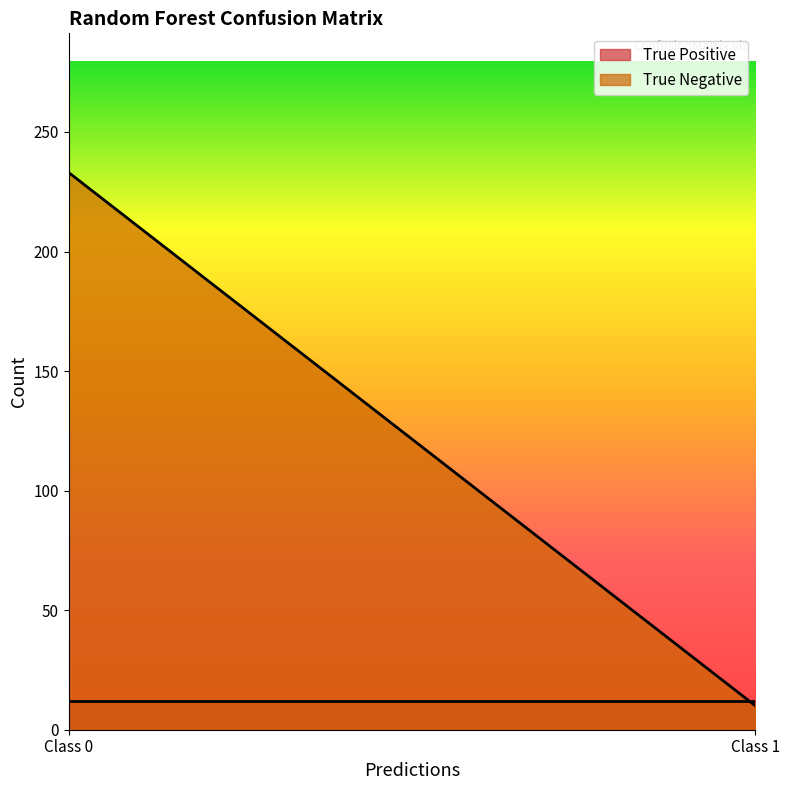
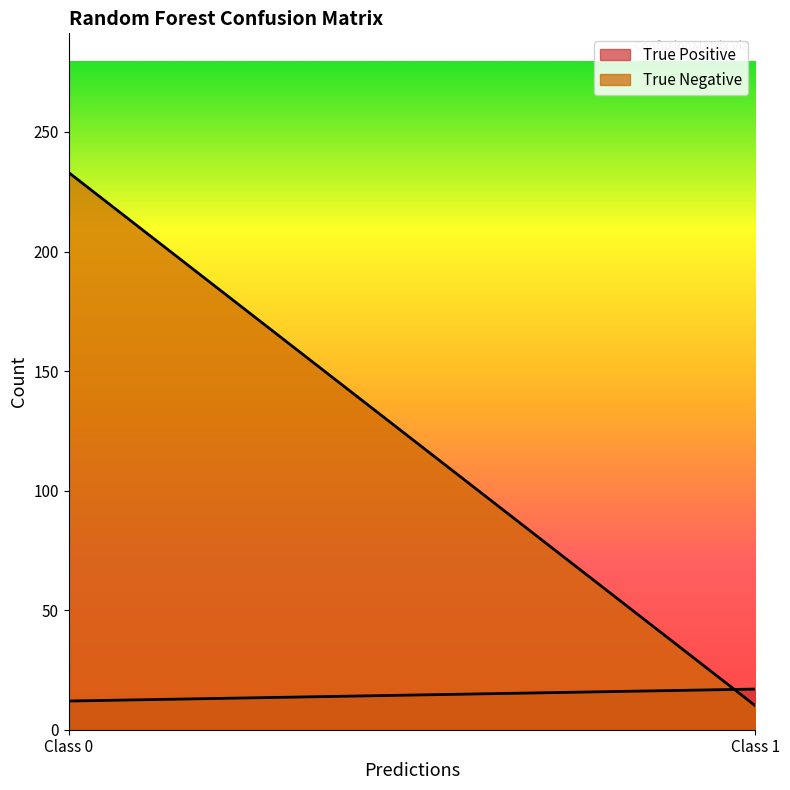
  {
    "True Positive": {
      "Class 0": 12,
-     "Class 1": 12
+     "Class 1": 17
    },
    "True Negative": {
      "Class 0": 233,
      "Class 1": 10
    }
  }
